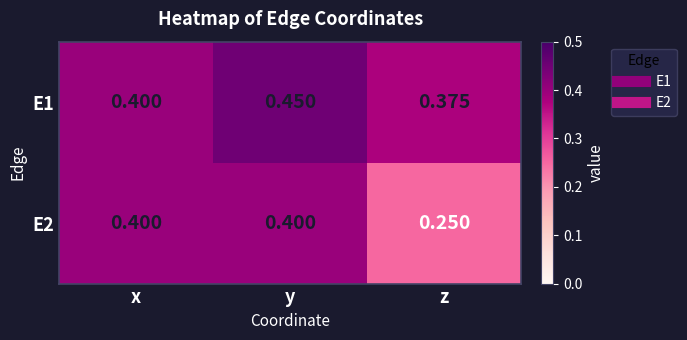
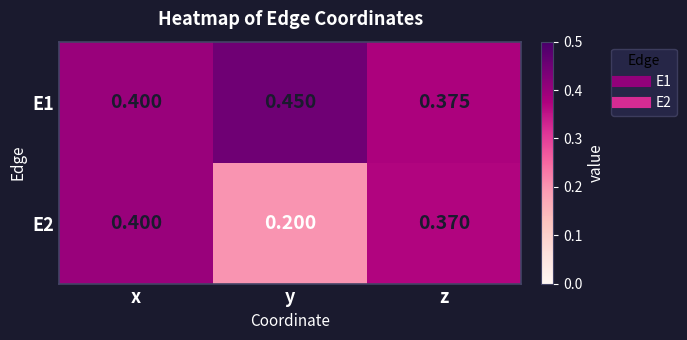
  {
    "E1": {
      "x": 0.400,
      "y": 0.450,
      "z": 0.375
    },
    "E2": {
      "x": 0.400,
-     "y": 0.400,
-     "z": 0.250
+     "y": 0.200,
+     "z": 0.370
    }
  }
